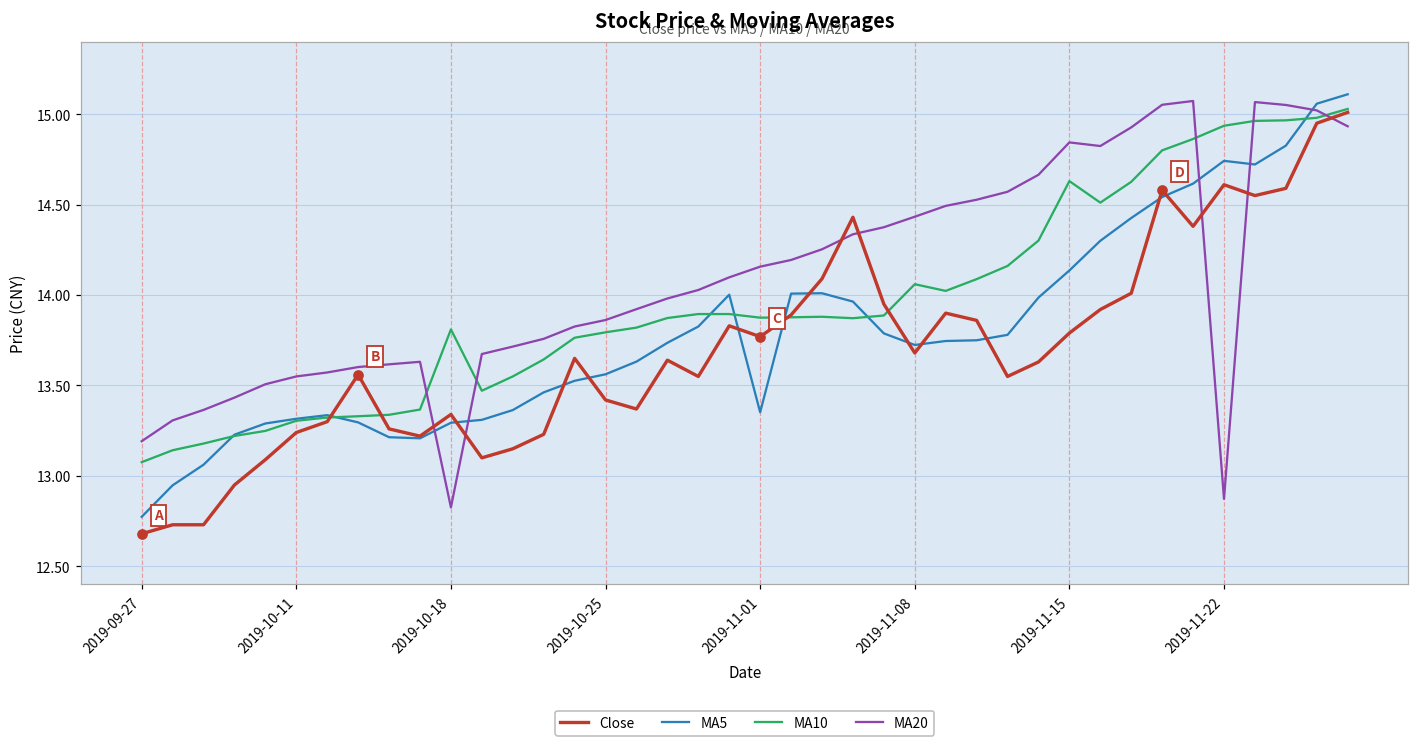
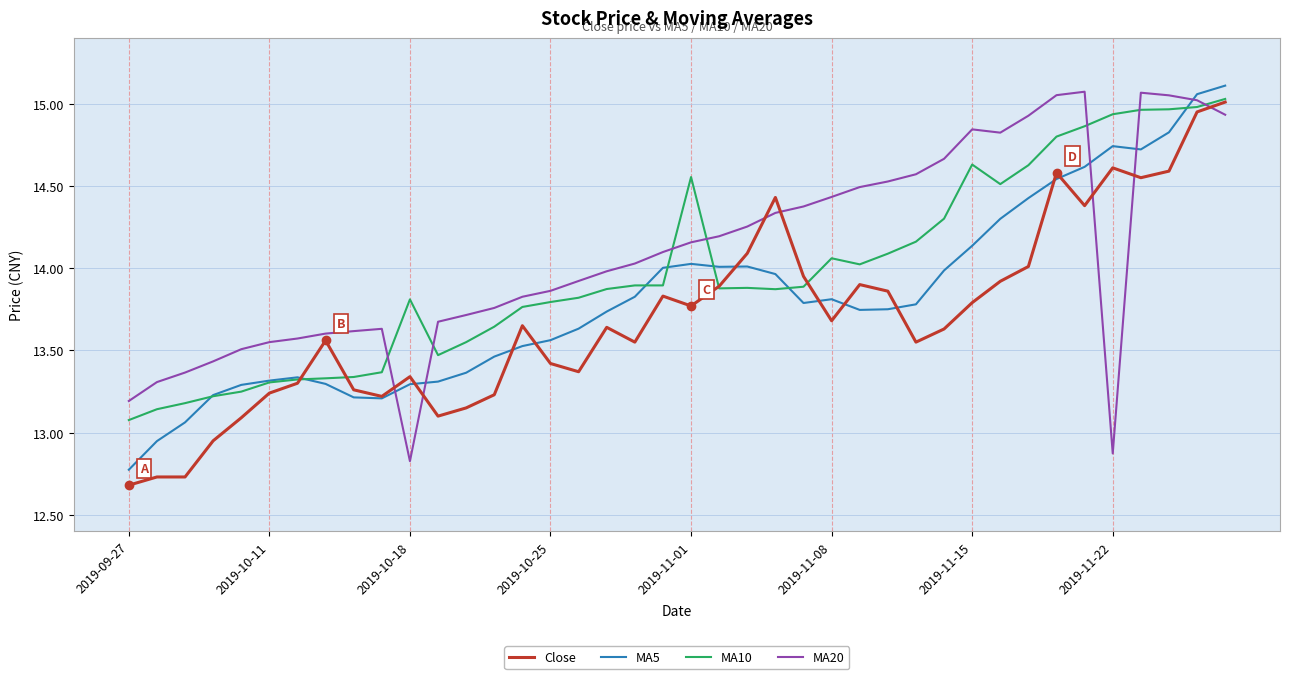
  {
    "MA5": {
      "2019-09-27": 12.77,
      "2019-10-18": 13.29,
      "2019-10-25": 13.56,
-     "2019-11-01": 13.35,
-     "2019-11-08": 13.72,
+     "2019-11-01": 14.03,
+     "2019-11-08": 13.81,
      "2019-11-15": 14.14,
      "2019-11-22": 14.74
    },
    "MA10": {
      "2019-09-27": 13.08,
      "2019-10-18": 13.81,
      "2019-10-25": 13.79,
-     "2019-11-01": 13.88,
+     "2019-11-01": 14.55,
      "2019-11-08": 14.06,
      "2019-11-15": 14.63,
      "2019-11-22": 14.94
    },
    "MA20": {
      "2019-09-27": 13.19,
      "2019-10-11": 13.55,
      "2019-10-18": 12.83,
      "2019-10-25": 13.86,
      "2019-11-01": 14.16,
      "2019-11-08": 14.43,
      "2019-11-15": 14.84,
      "2019-11-22": 12.87
    }
  }
